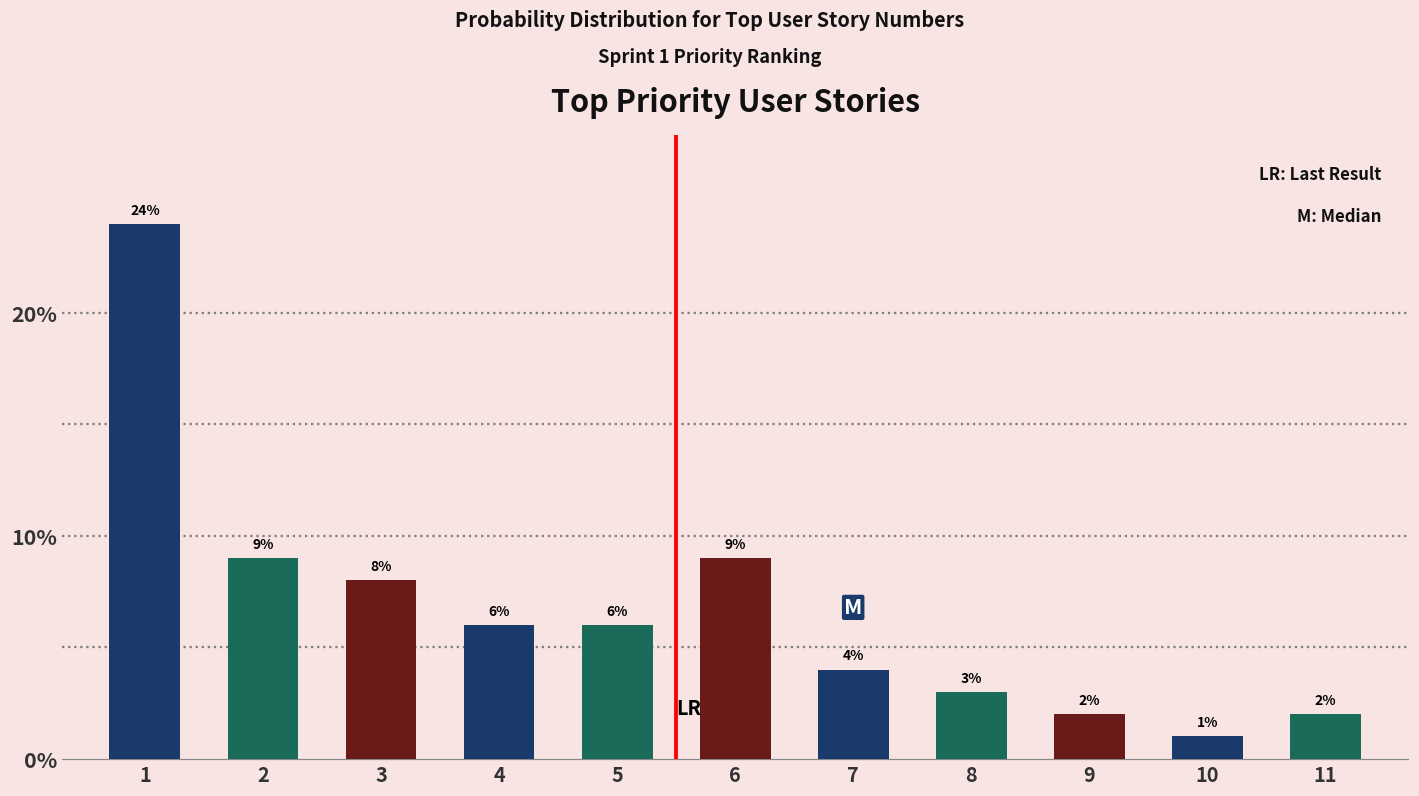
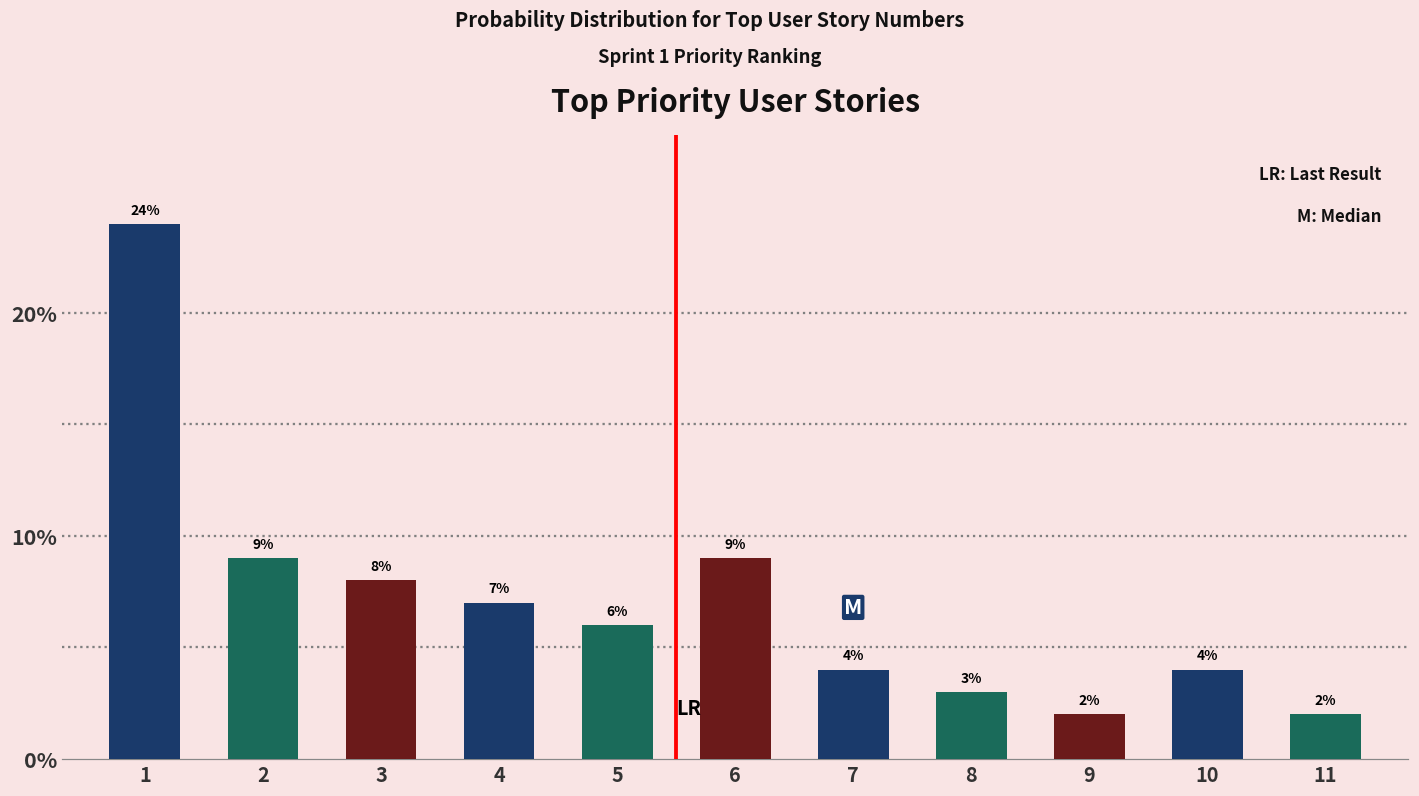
  {
    "1": "24%",
    "2": "9%",
    "3": "8%",
-   "4": "6%",
+   "4": "7%",
    "5": "6%",
    "6": "9%",
    "7": "4%",
    "8": "3%",
    "9": "2%",
-   "10": "1%",
+   "10": "4%",
    "11": "2%"
  }
